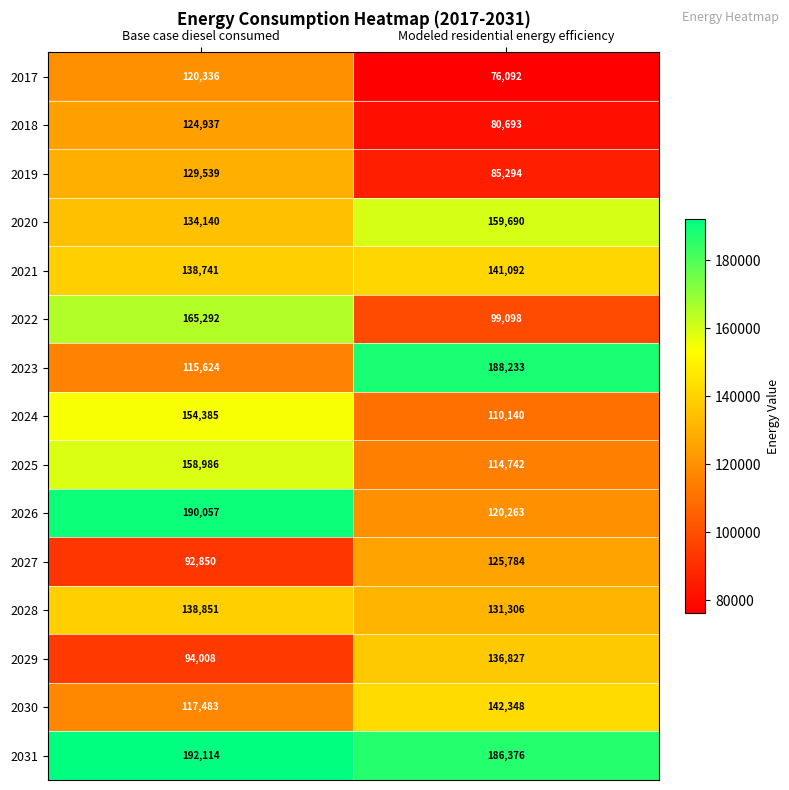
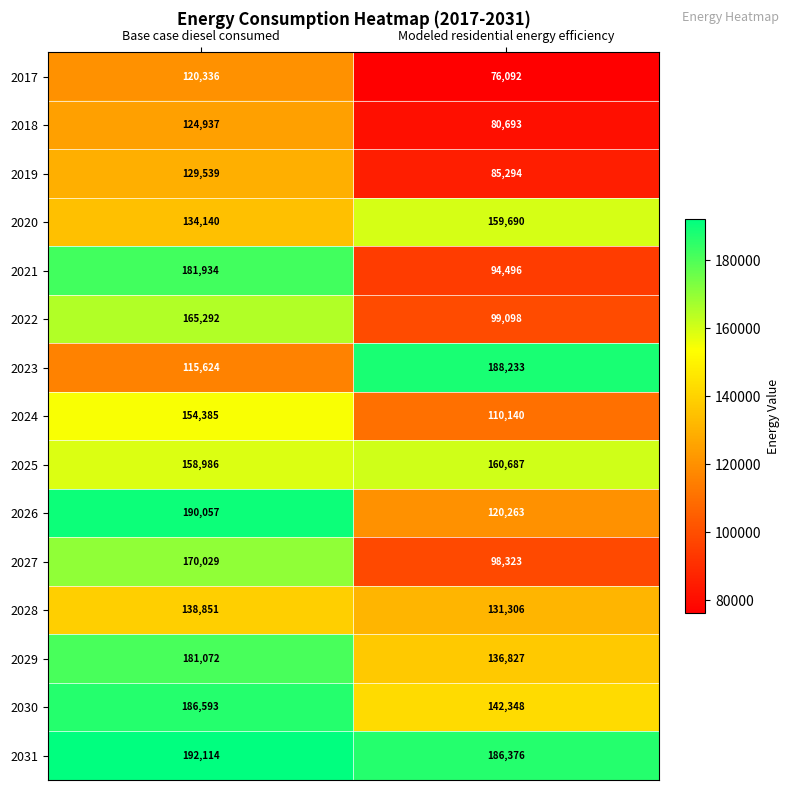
  {
    "2017": {
      "Base case diesel consumed": "120,336",
      "Modeled residential energy efficiency": "76,092"
    },
    "2018": {
      "Base case diesel consumed": "124,937",
      "Modeled residential energy efficiency": "80,693"
    },
    "2019": {
      "Base case diesel consumed": "129,539",
      "Modeled residential energy efficiency": "85,294"
    },
    "2020": {
      "Base case diesel consumed": "134,140",
      "Modeled residential energy efficiency": "159,690"
    },
    "2021": {
-     "Base case diesel consumed": "138,741",
-     "Modeled residential energy efficiency": "141,092"
+     "Base case diesel consumed": "181,934",
+     "Modeled residential energy efficiency": "94,496"
    },
    "2022": {
      "Base case diesel consumed": "165,292",
      "Modeled residential energy efficiency": "99,098"
    },
    "2023": {
      "Base case diesel consumed": "115,624",
      "Modeled residential energy efficiency": "188,233"
    },
    "2024": {
      "Base case diesel consumed": "154,385",
      "Modeled residential energy efficiency": "110,140"
    },
    "2025": {
      "Base case diesel consumed": "158,986",
-     "Modeled residential energy efficiency": "114,742"
+     "Modeled residential energy efficiency": "160,687"
    },
    "2026": {
      "Base case diesel consumed": "190,057",
      "Modeled residential energy efficiency": "120,263"
    },
    "2027": {
-     "Base case diesel consumed": "92,850",
-     "Modeled residential energy efficiency": "125,784"
+     "Base case diesel consumed": "170,029",
+     "Modeled residential energy efficiency": "98,323"
    },
    "2028": {
      "Base case diesel consumed": "138,851",
      "Modeled residential energy efficiency": "131,306"
    },
    "2029": {
-     "Base case diesel consumed": "94,008",
+     "Base case diesel consumed": "181,072",
      "Modeled residential energy efficiency": "136,827"
    },
    "2030": {
-     "Base case diesel consumed": "117,483",
+     "Base case diesel consumed": "186,593",
      "Modeled residential energy efficiency": "142,348"
    },
    "2031": {
      "Base case diesel consumed": "192,114",
      "Modeled residential energy efficiency": "186,376"
    }
  }
